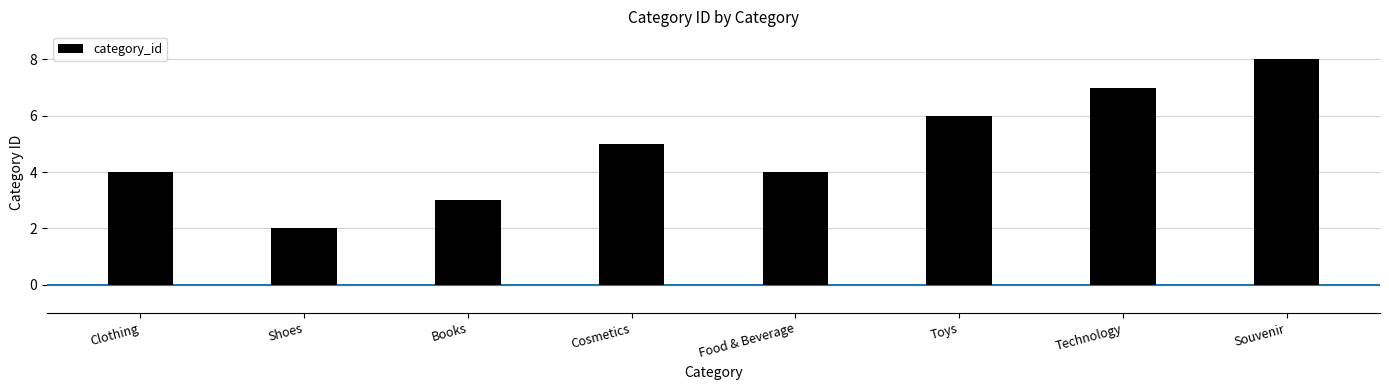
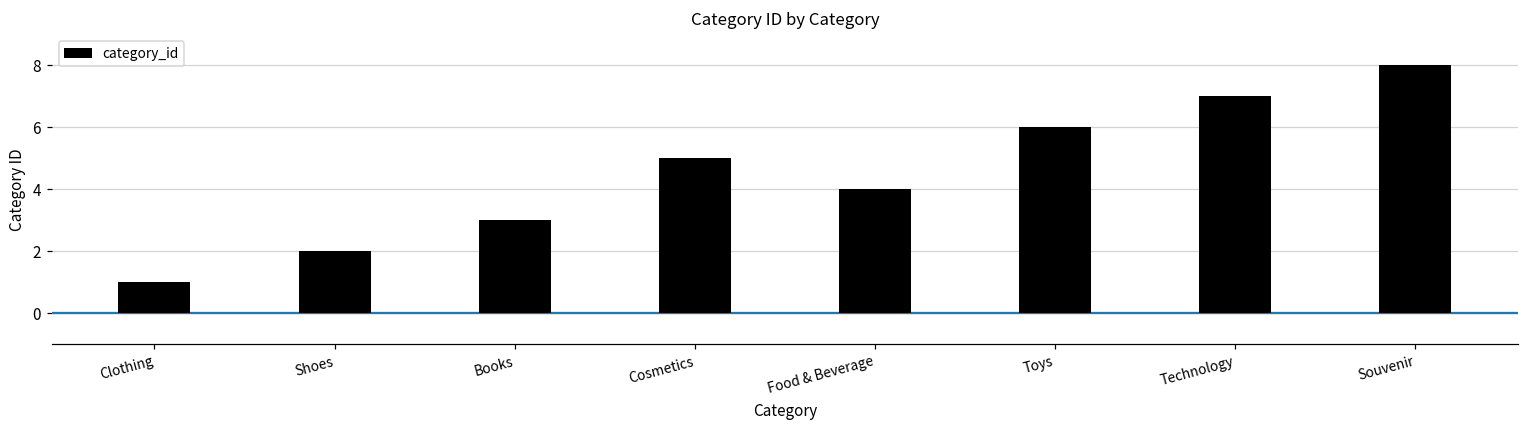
  {
-   "Clothing": 4,
+   "Clothing": 1,
    "Shoes": 2,
    "Books": 3,
    "Cosmetics": 5,
    "Food & Beverage": 4,
    "Toys": 6,
    "Technology": 7,
    "Souvenir": 8
  }
